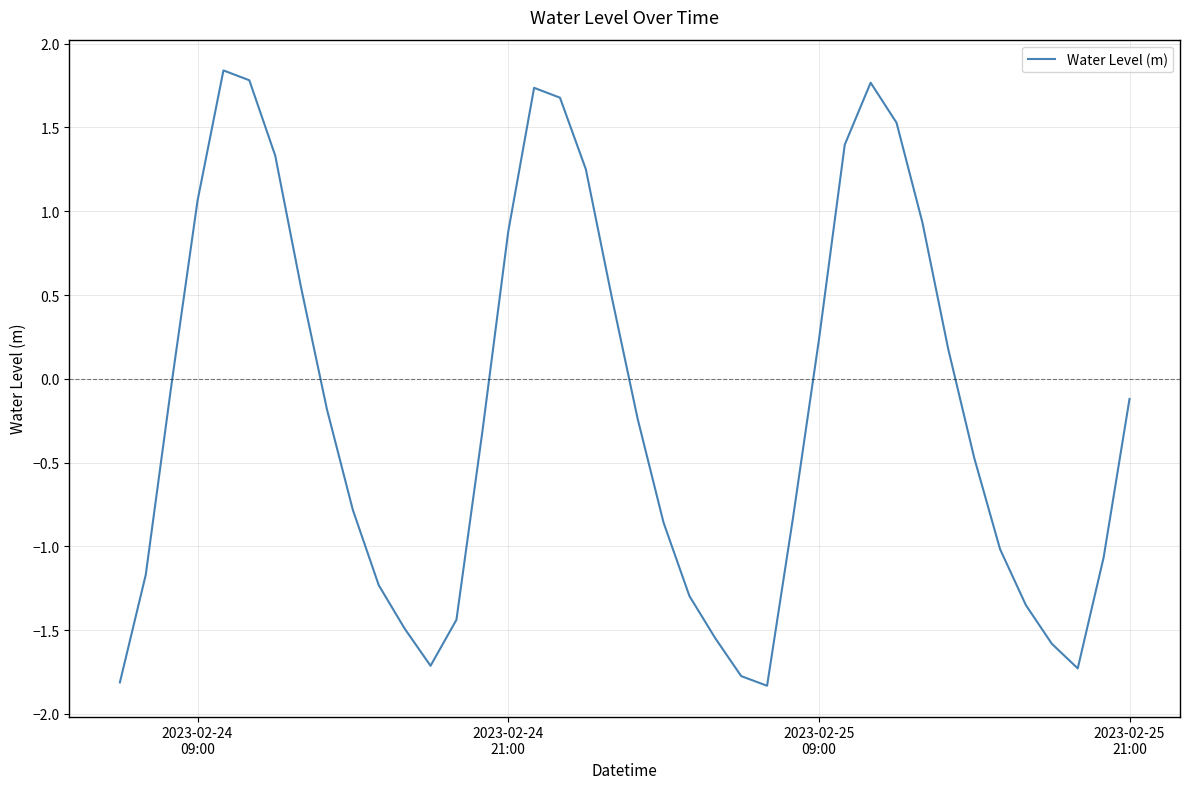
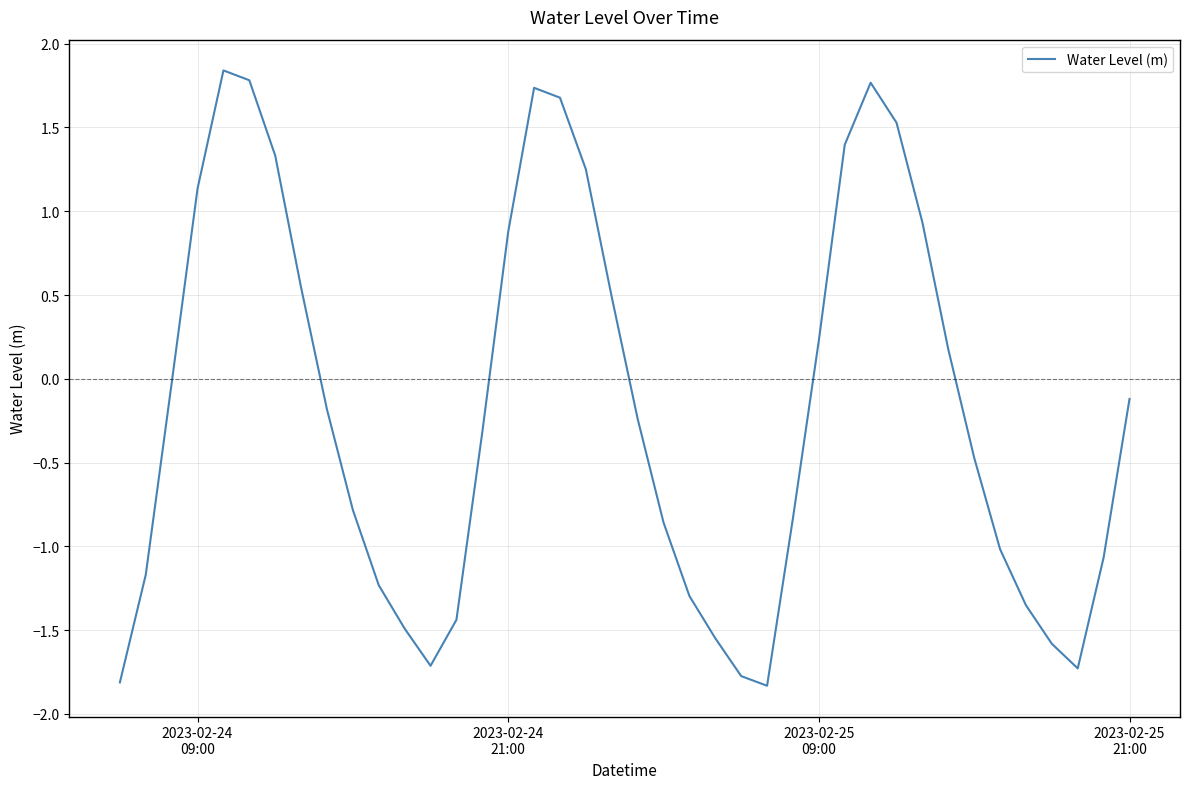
  {
-   "2023-02-24 09:00": 1.06,
+   "2023-02-24 09:00": 1.14,
    "2023-02-24 21:00": 0.88,
    "2023-02-25 09:00": 0.23,
    "2023-02-25 21:00": -0.12
  }
